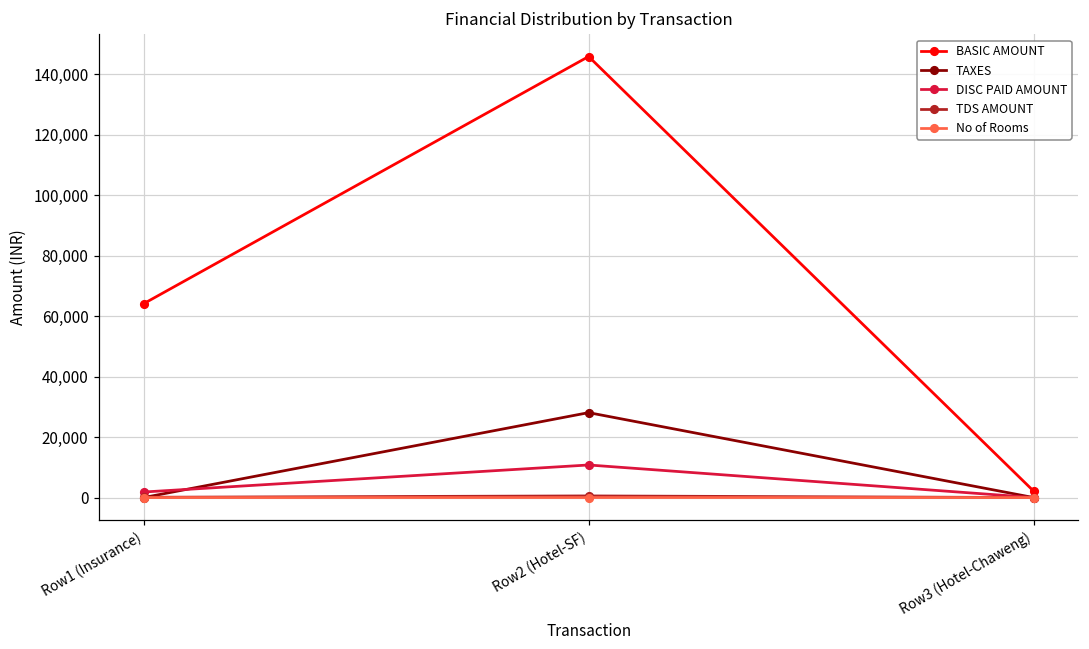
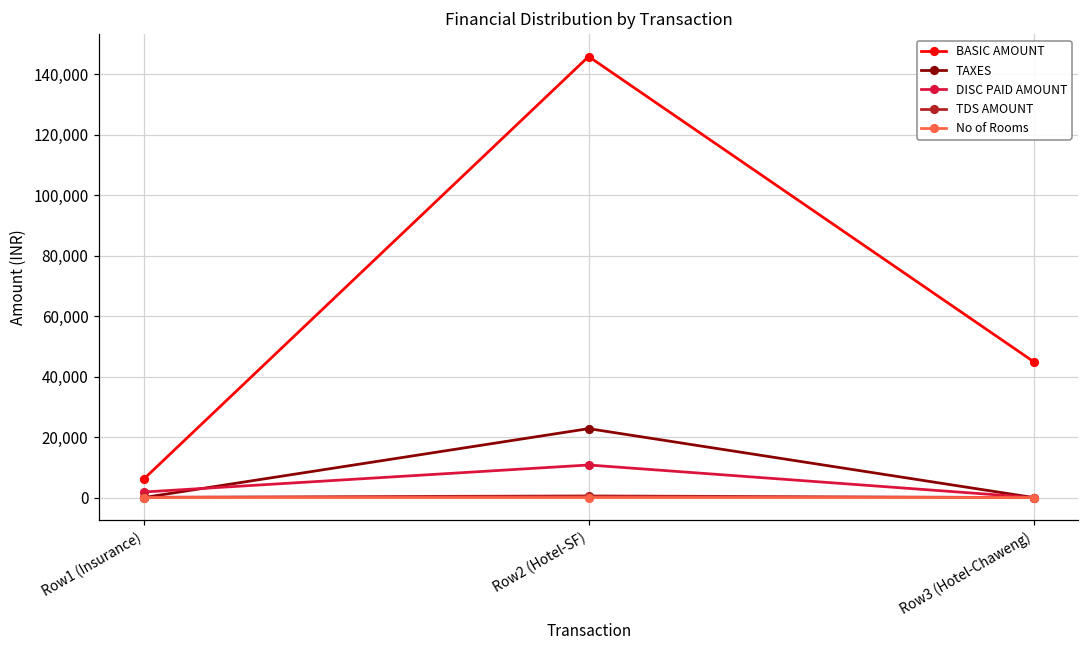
  {
    "BASIC AMOUNT": {
-     "Row1 (Insurance)": "64,000",
+     "Row1 (Insurance)": "6,000",
      "Row2 (Hotel-SF)": "146,000",
-     "Row3 (Hotel-Chaweng)": "2,000"
+     "Row3 (Hotel-Chaweng)": "45,000"
    },
    "TAXES": {
-     "Row2 (Hotel-SF)": "28,000"
+     "Row2 (Hotel-SF)": "23,000"
    }
  }
